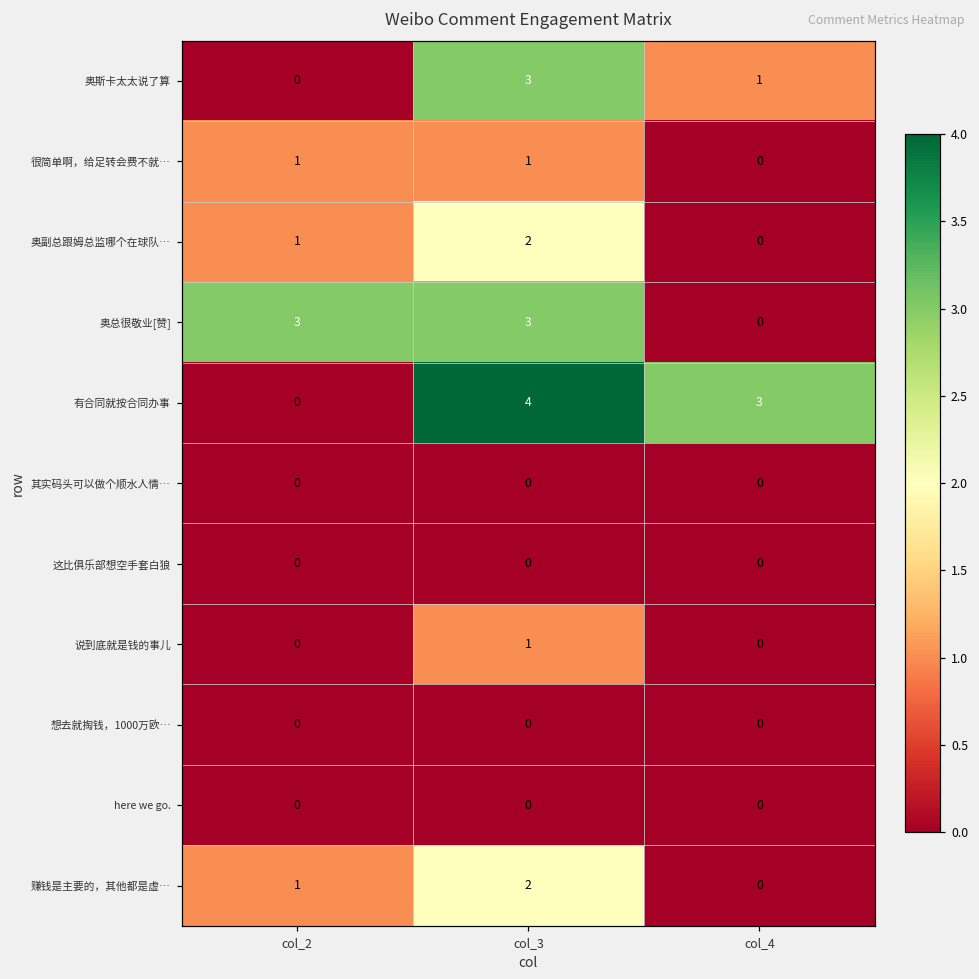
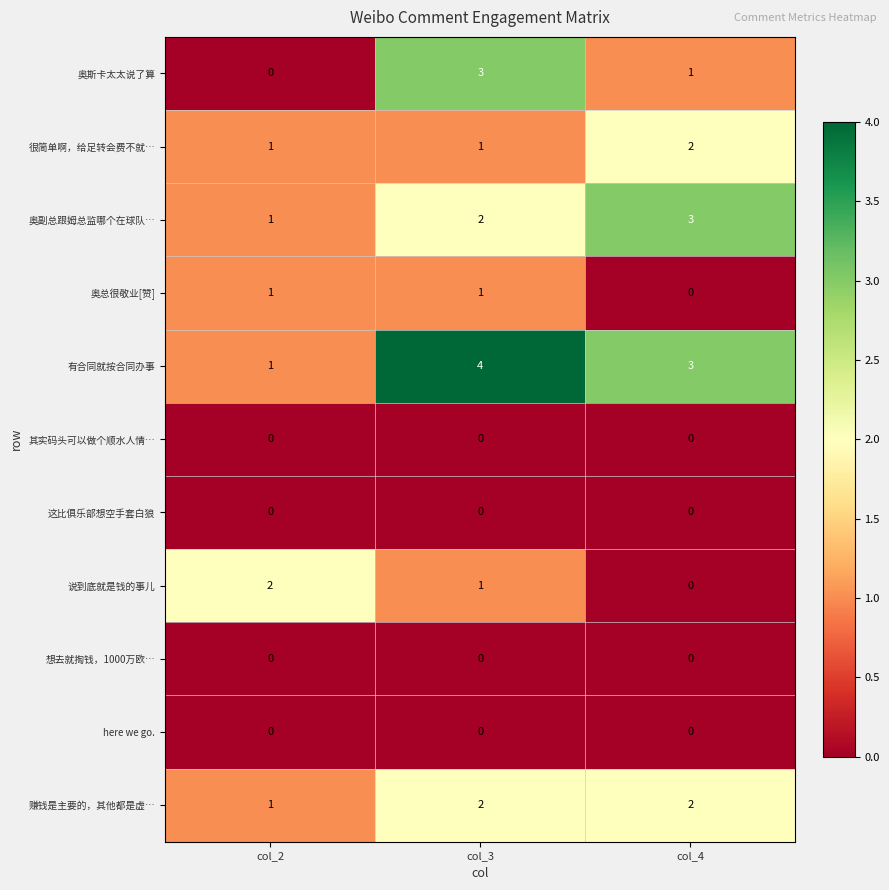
  {
    "奥斯卡太太说了算": {
      "col_2": 0,
      "col_3": 3,
      "col_4": 1
    },
    "很简单啊，给足转会费不就…": {
      "col_2": 1,
      "col_3": 1,
-     "col_4": 0
+     "col_4": 2
    },
    "奥副总跟姆总监哪个在球队…": {
      "col_2": 1,
      "col_3": 2,
-     "col_4": 0
+     "col_4": 3
    },
    "奥总很敬业[赞]": {
-     "col_2": 3,
-     "col_3": 3,
+     "col_2": 1,
+     "col_3": 1,
      "col_4": 0
    },
    "有合同就按合同办事": {
-     "col_2": 0,
+     "col_2": 1,
      "col_3": 4,
      "col_4": 3
    },
    "其实码头可以做个顺水人情…": {
      "col_2": 0,
      "col_3": 0,
      "col_4": 0
    },
    "这比俱乐部想空手套白狼": {
      "col_2": 0,
      "col_3": 0,
      "col_4": 0
    },
    "说到底就是钱的事儿": {
-     "col_2": 0,
+     "col_2": 2,
      "col_3": 1,
      "col_4": 0
    },
    "想去就掏钱，1000万欧…": {
      "col_2": 0,
      "col_3": 0,
      "col_4": 0
    },
    "here we go.": {
      "col_2": 0,
      "col_3": 0,
      "col_4": 0
    },
    "赚钱是主要的，其他都是虚…": {
      "col_2": 1,
      "col_3": 2,
-     "col_4": 0
+     "col_4": 2
    }
  }
